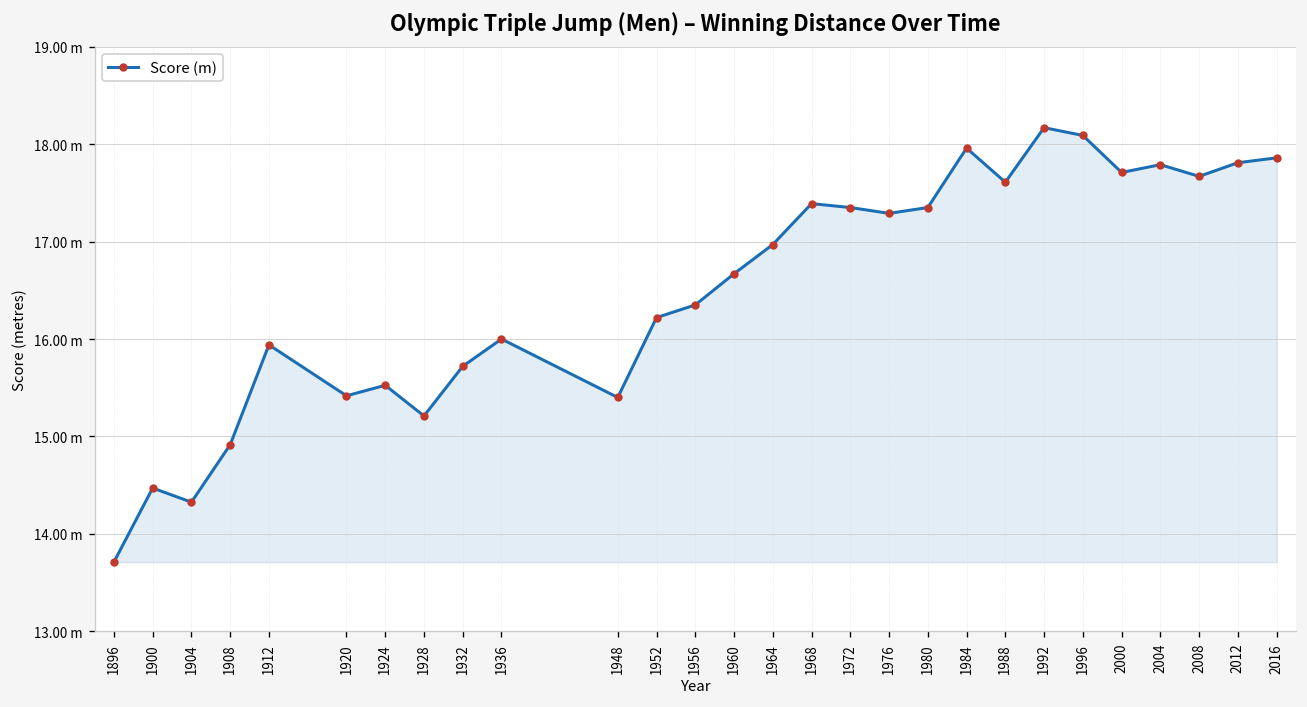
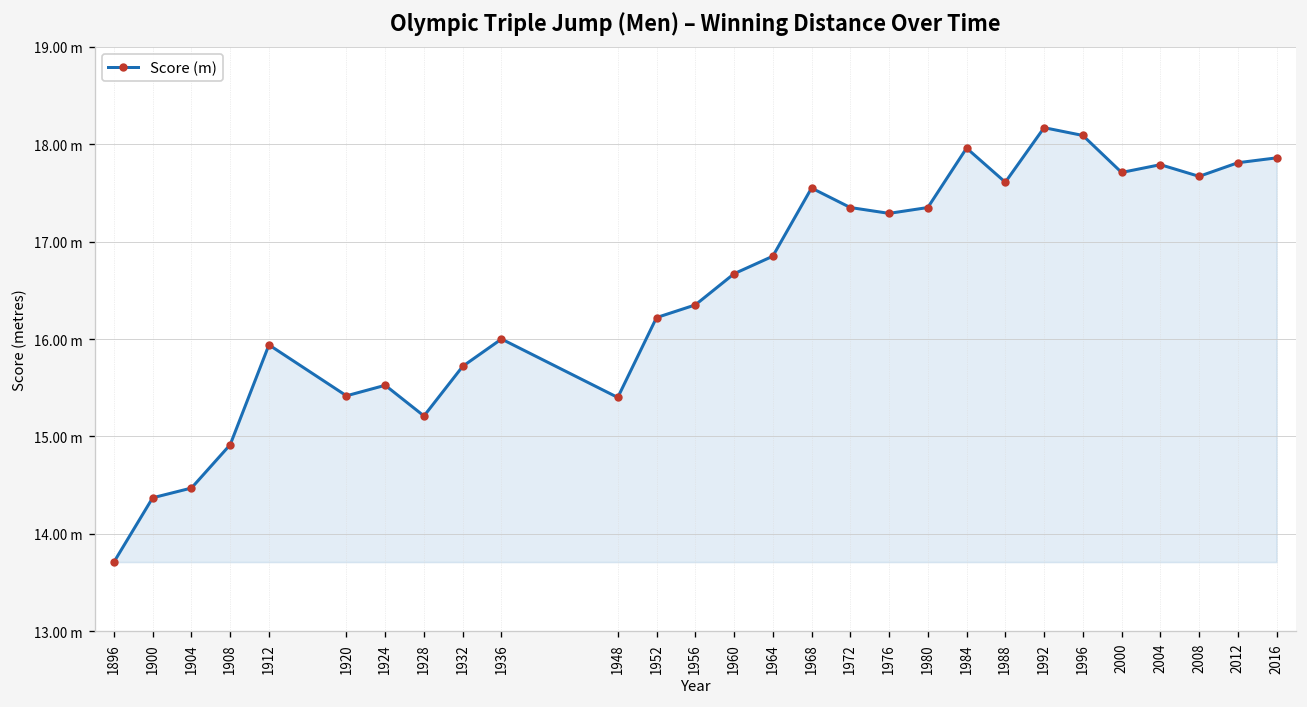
  {
    "1896": "13.7 m",
-   "1900": "14.5 m",
-   "1904": "14.3 m",
+   "1900": "14.4 m",
+   "1904": "14.5 m",
    "1908": "14.9 m",
    "1912": "15.9 m",
    "1920": "15.4 m",
    "1924": "15.5 m",
    "1928": "15.2 m",
    "1932": "15.7 m",
    "1936": "16.0 m",
    "1948": "15.4 m",
    "1952": "16.2 m",
    "1956": "16.4 m",
    "1960": "16.7 m",
-   "1964": "17.0 m",
-   "1968": "17.4 m",
+   "1964": "16.9 m",
+   "1968": "17.6 m",
    "1972": "17.4 m",
    "1976": "17.3 m",
    "1980": "17.4 m",
    "1984": "18.0 m",
    "1988": "17.6 m",
    "1992": "18.2 m",
    "1996": "18.1 m",
    "2000": "17.7 m",
    "2004": "17.8 m",
    "2008": "17.7 m",
    "2012": "17.8 m",
    "2016": "17.9 m"
  }
